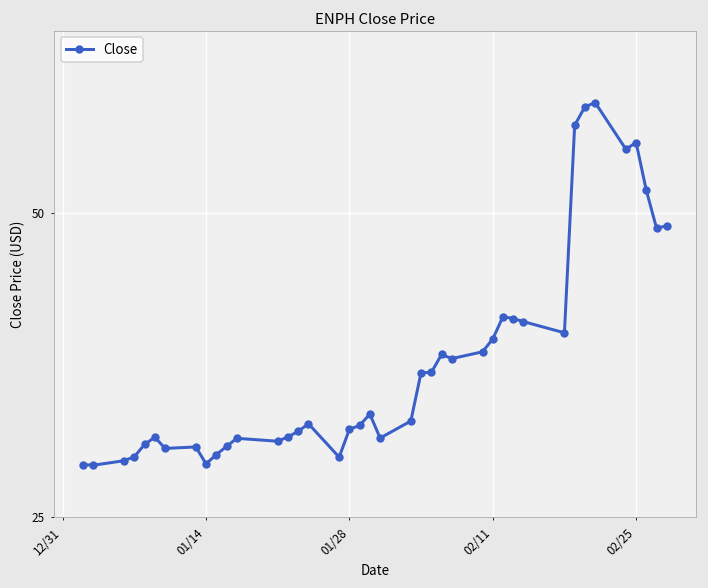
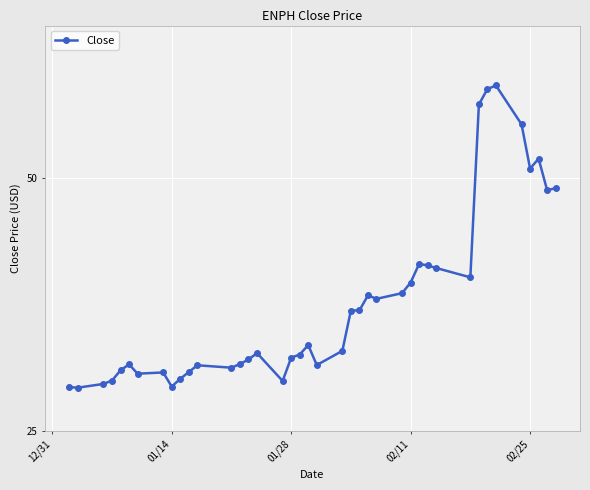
  {
    "01/14": 29.4,
    "01/28": 32.2,
    "02/11": 39.7,
-   "02/25": 55.8
+   "02/25": 50.9
  }
